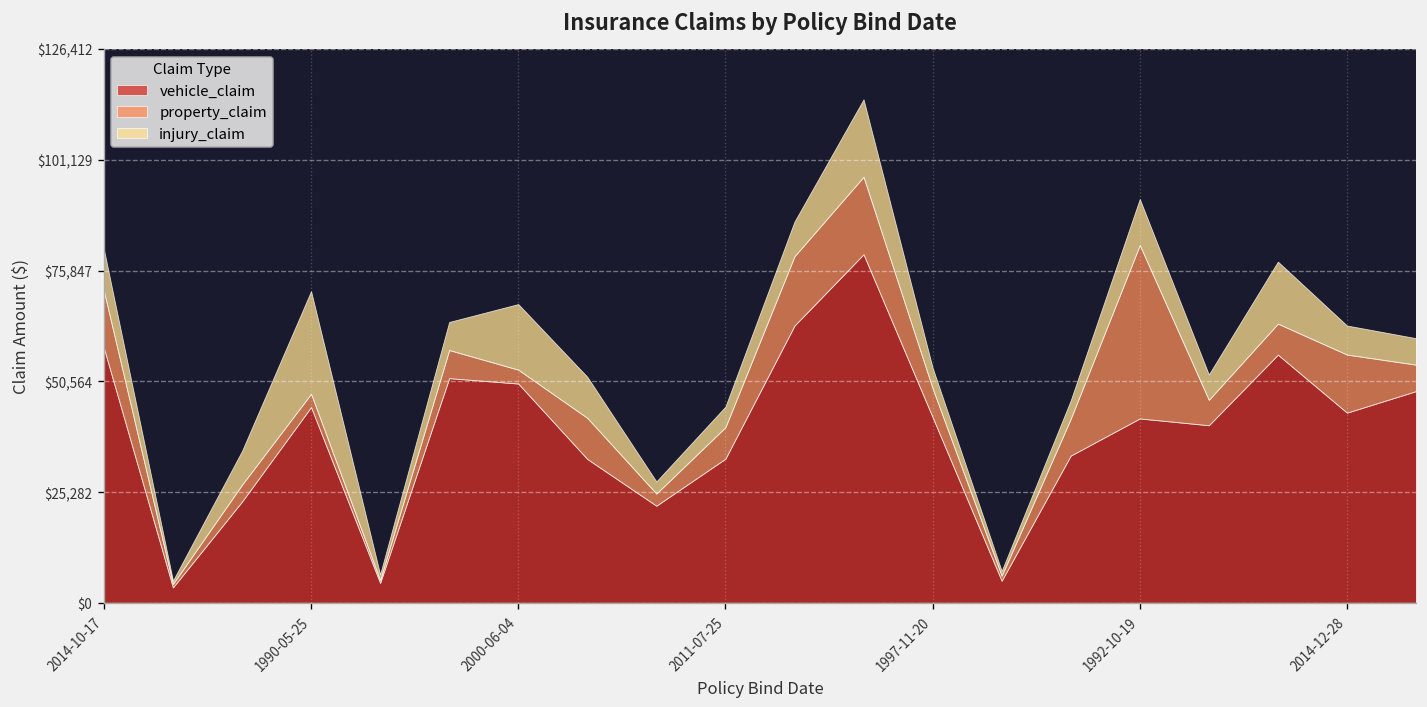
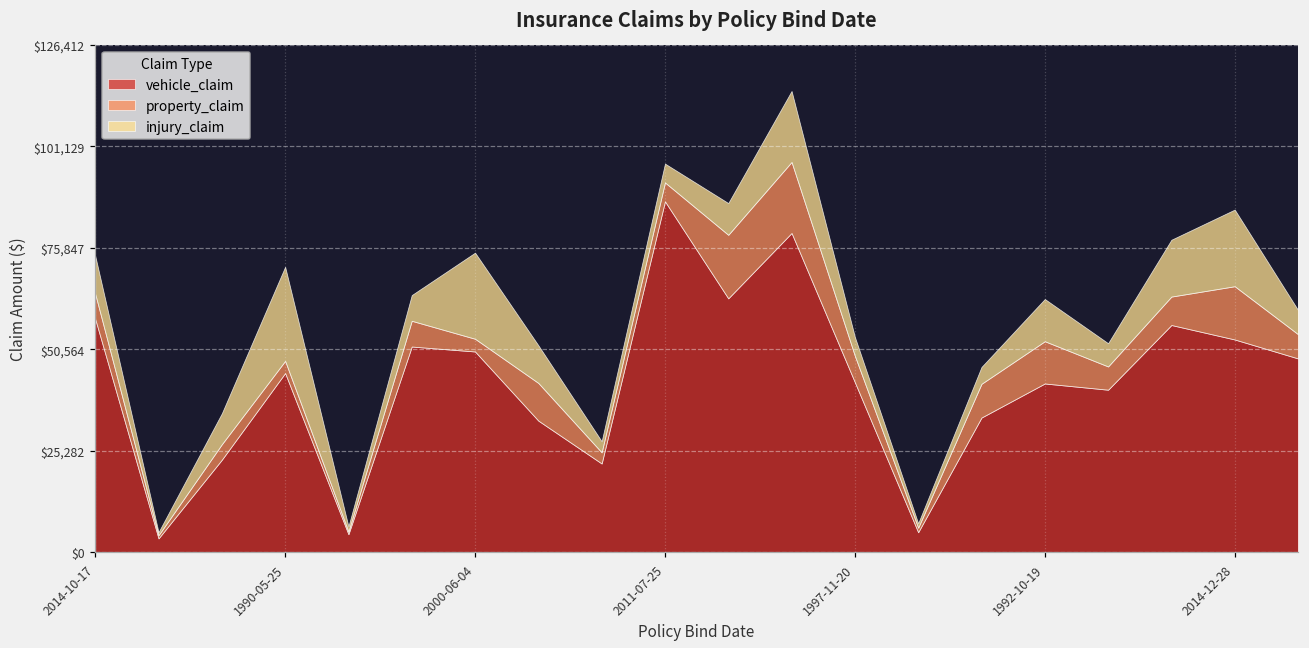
  {
    "vehicle_claim": {
      "2014-10-17": "$58,000",
      "1990-05-25": "$45,000",
      "2000-06-04": "$50,000",
-     "2011-07-25": "$33,000",
+     "2011-07-25": "$87,000",
      "1997-11-20": "$42,000",
      "1992-10-19": "$42,000",
-     "2014-12-28": "$43,000"
+     "2014-12-28": "$53,000"
    },
    "property_claim": {
-     "2014-10-17": "$13,000",
+     "2014-10-17": "$6,000",
      "1990-05-25": "$3,000",
      "2000-06-04": "$3,000",
-     "2011-07-25": "$7,000",
+     "2011-07-25": "$5,000",
      "1997-11-20": "$7,000",
-     "1992-10-19": "$40,000",
+     "1992-10-19": "$11,000",
      "2014-12-28": "$13,000"
    },
    "injury_claim": {
      "2014-10-17": "$9,000",
      "1990-05-25": "$23,000",
-     "2000-06-04": "$15,000",
+     "2000-06-04": "$21,000",
      "2011-07-25": "$5,000",
      "1997-11-20": "$5,000",
      "1992-10-19": "$11,000",
-     "2014-12-28": "$7,000"
+     "2014-12-28": "$19,000"
    }
  }
